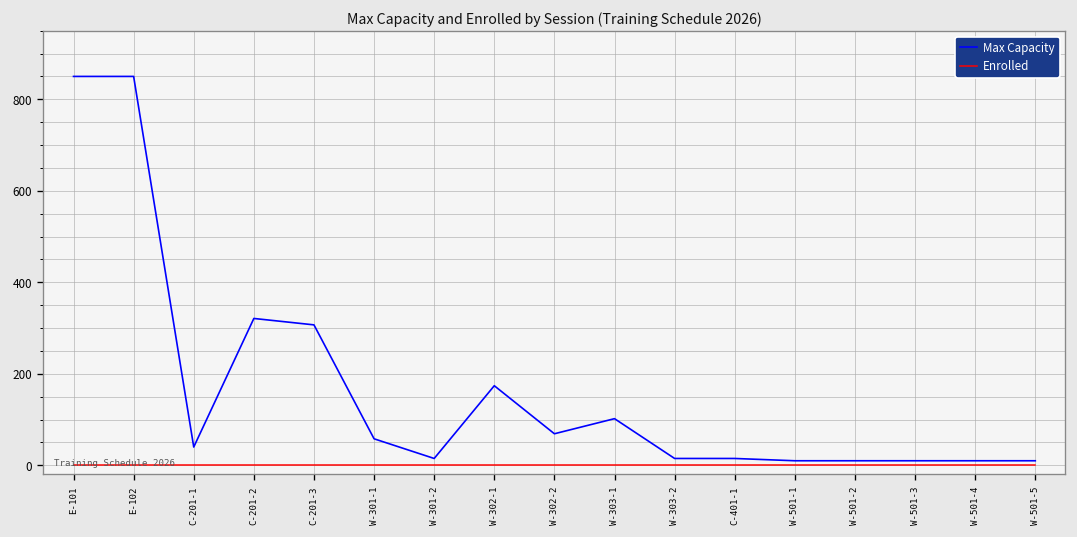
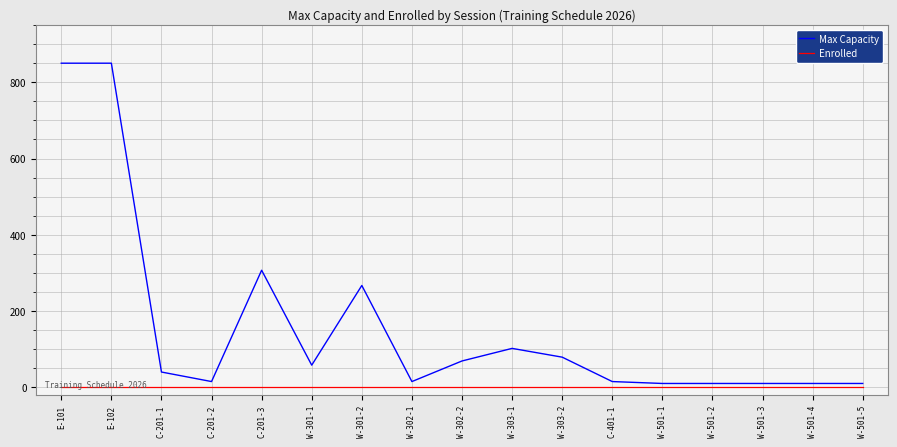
  {
    "Max Capacity": {
      "E-101": 850,
      "E-102": 850,
      "C-201-1": 40,
-     "C-201-2": 320,
+     "C-201-2": 20,
      "C-201-3": 310,
      "W-301-1": 60,
-     "W-301-2": 20,
-     "W-302-1": 170,
+     "W-301-2": 270,
+     "W-302-1": 20,
      "W-302-2": 70,
      "W-303-1": 100,
-     "W-303-2": 20,
+     "W-303-2": 80,
      "C-401-1": 20,
      "W-501-1": 10,
      "W-501-2": 10,
      "W-501-3": 10,
      "W-501-4": 10,
      "W-501-5": 10
    },
    "Enrolled": {
      "C-201-1": 0,
      "C-201-2": 0,
      "C-201-3": 0,
      "W-301-1": 0,
      "W-301-2": 0,
      "W-302-1": 0,
      "W-302-2": 0,
      "W-303-1": 0,
      "W-303-2": 0,
      "C-401-1": 0,
      "W-501-1": 0,
      "W-501-2": 0,
      "W-501-3": 0,
      "W-501-4": 0,
      "W-501-5": 0
    }
  }
